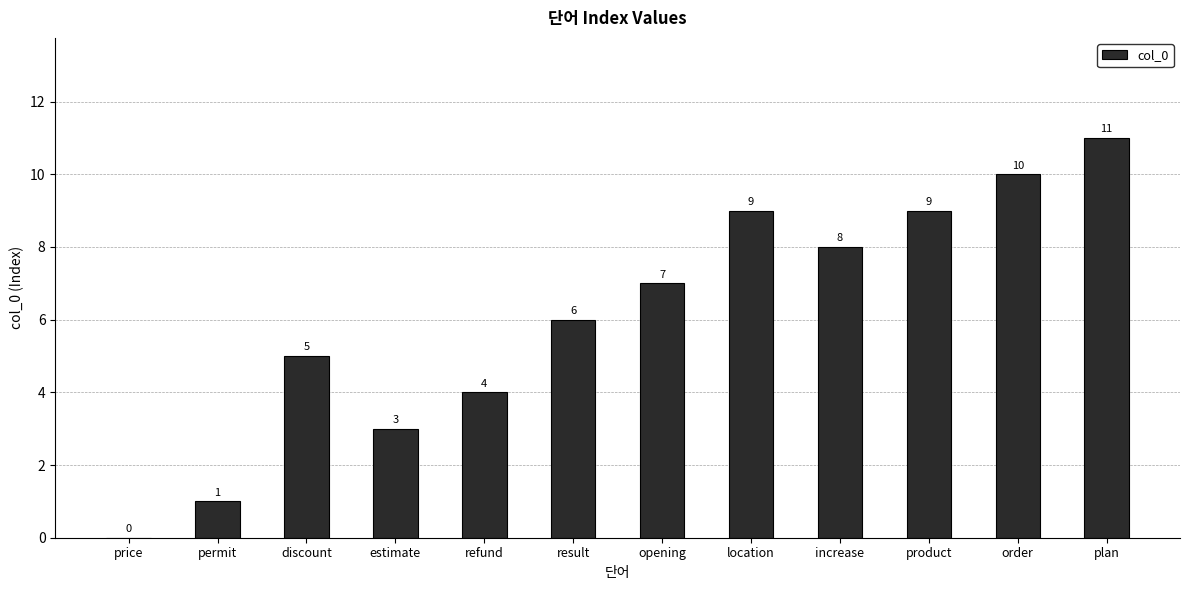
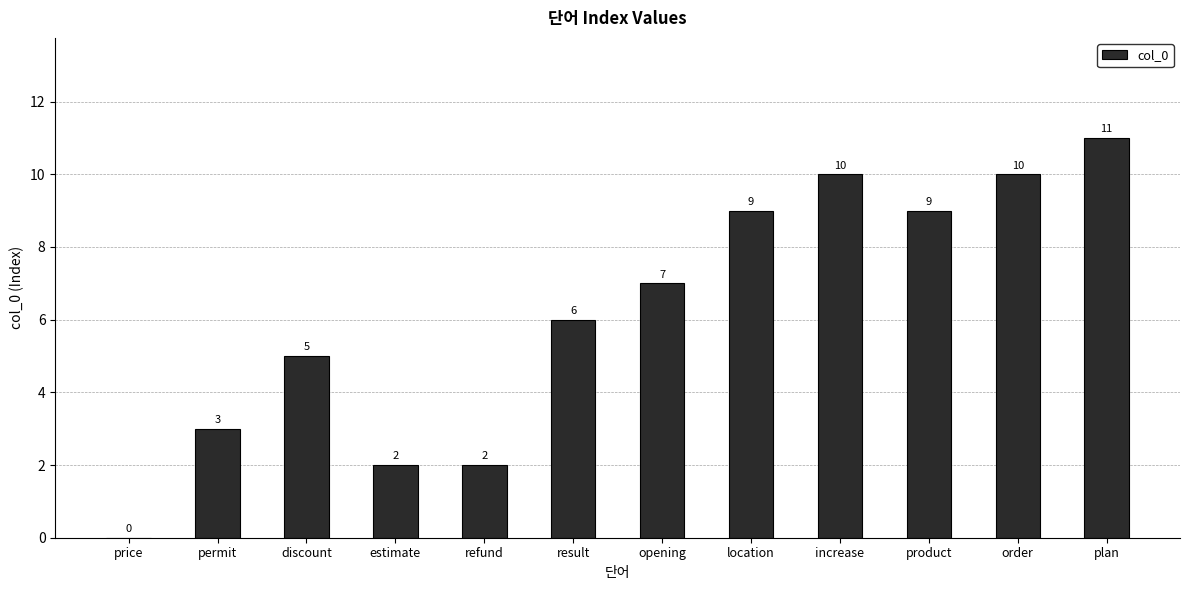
  {
    "price": 0,
-   "permit": 1,
+   "permit": 3,
    "discount": 5,
-   "estimate": 3,
-   "refund": 4,
+   "estimate": 2,
+   "refund": 2,
    "result": 6,
    "opening": 7,
    "location": 9,
-   "increase": 8,
+   "increase": 10,
    "product": 9,
    "order": 10,
    "plan": 11
  }
